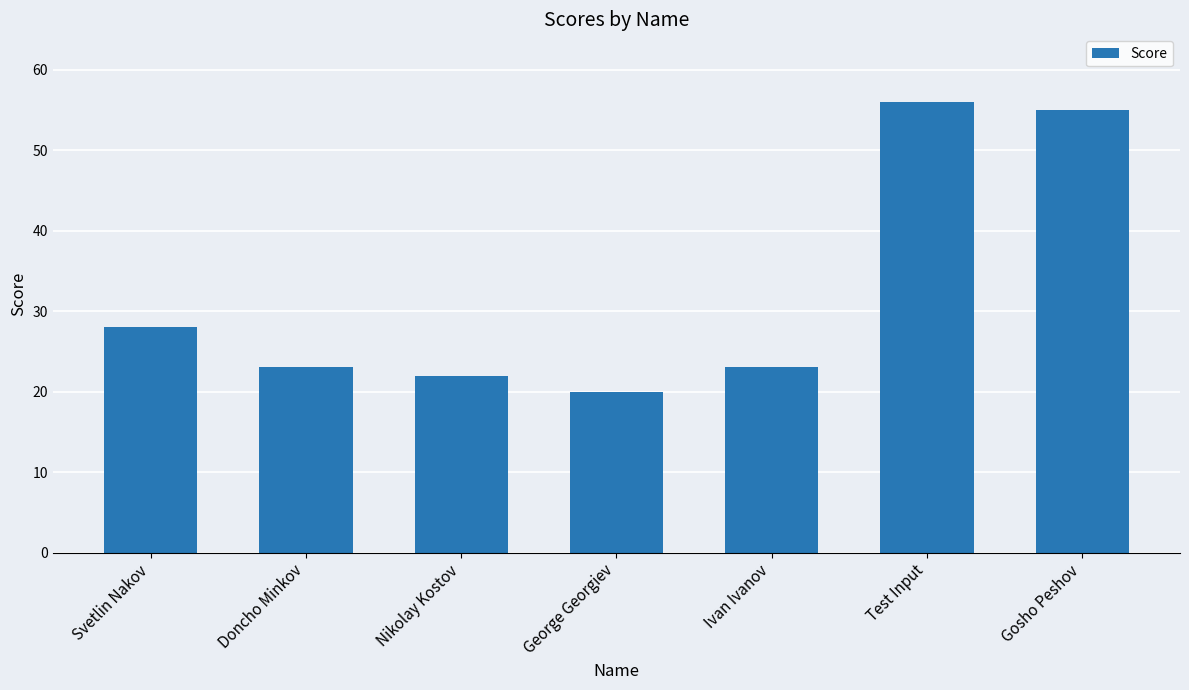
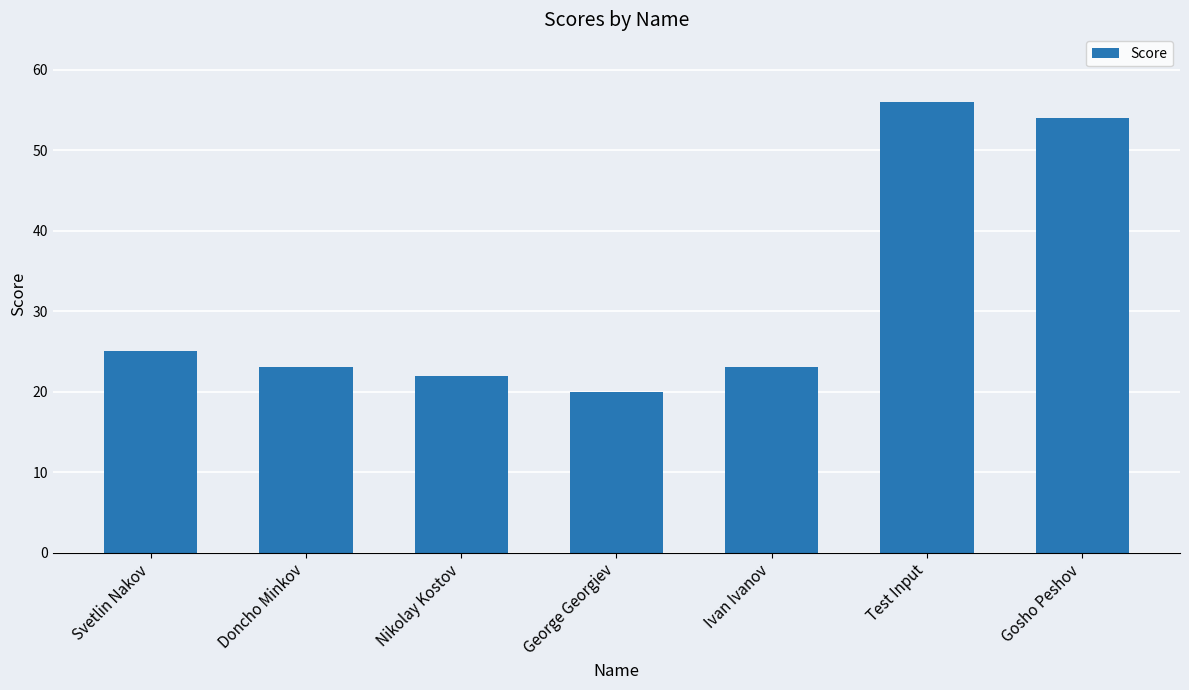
  {
-   "Svetlin Nakov": 28,
+   "Svetlin Nakov": 25,
    "Doncho Minkov": 23,
    "Nikolay Kostov": 22,
    "George Georgiev": 20,
    "Ivan Ivanov": 23,
    "Test Input": 56,
-   "Gosho Peshov": 55
+   "Gosho Peshov": 54
  }
